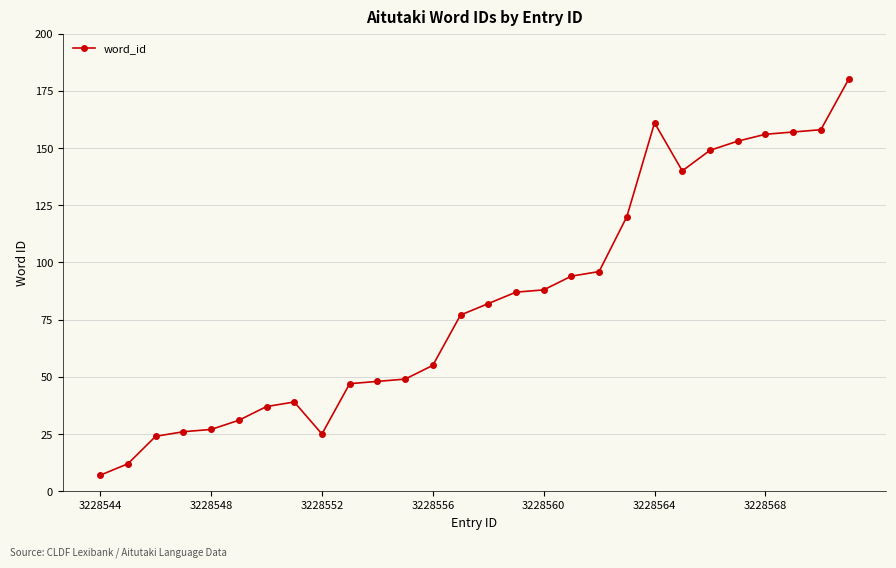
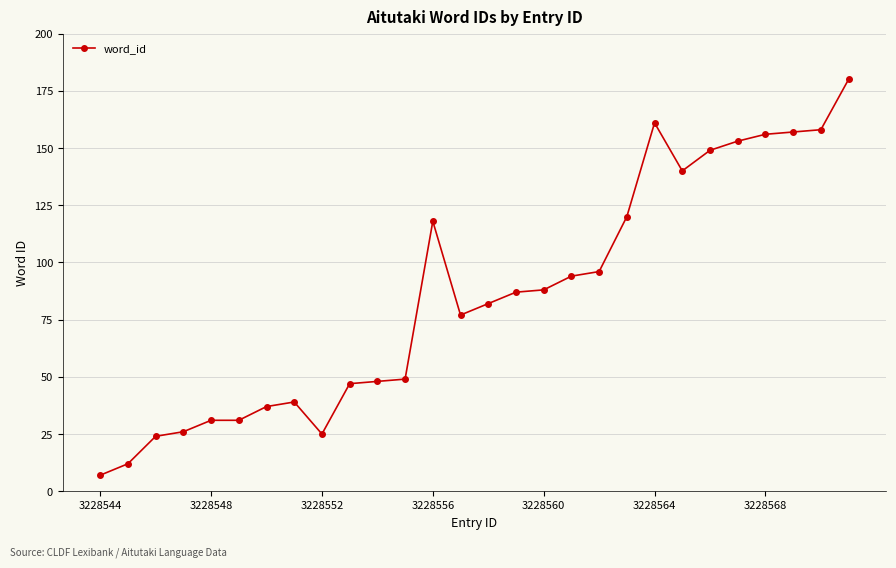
  {
    "3228544": 7,
-   "3228548": 27,
+   "3228548": 31,
    "3228552": 25,
-   "3228556": 55,
+   "3228556": 118,
    "3228560": 88,
    "3228564": 161,
    "3228568": 156
  }
